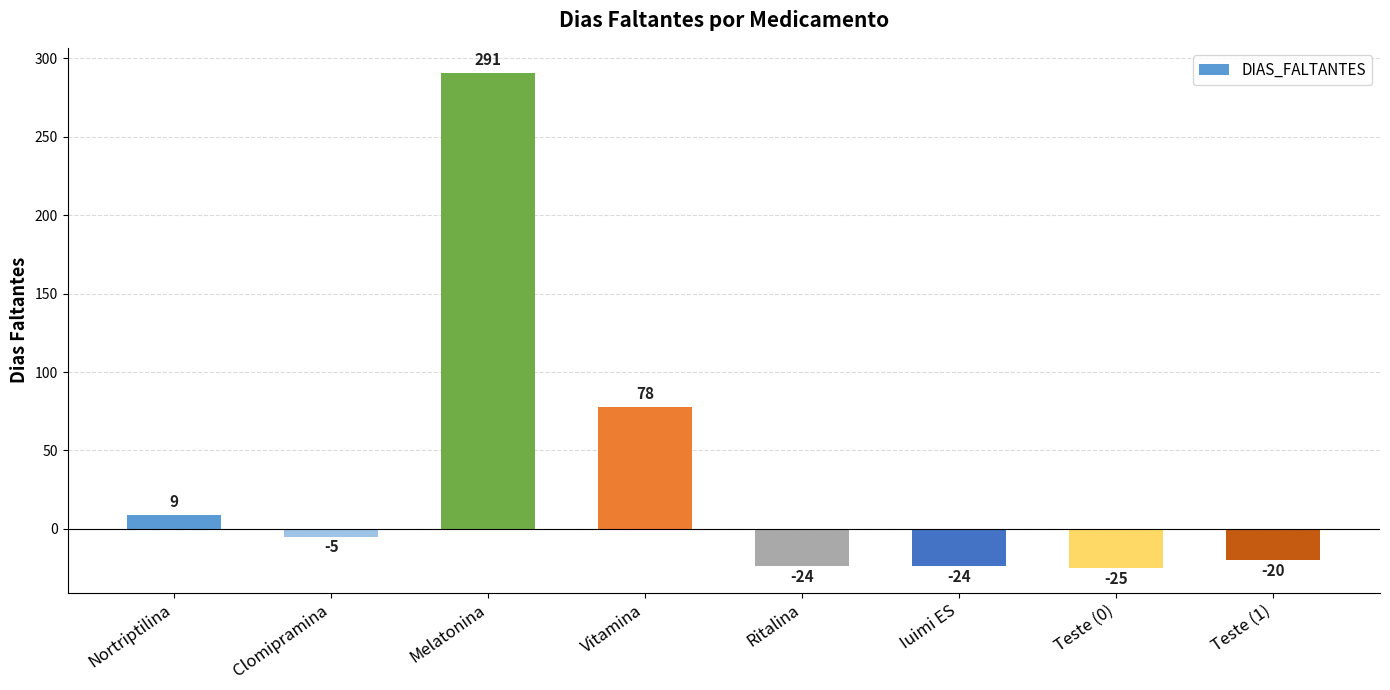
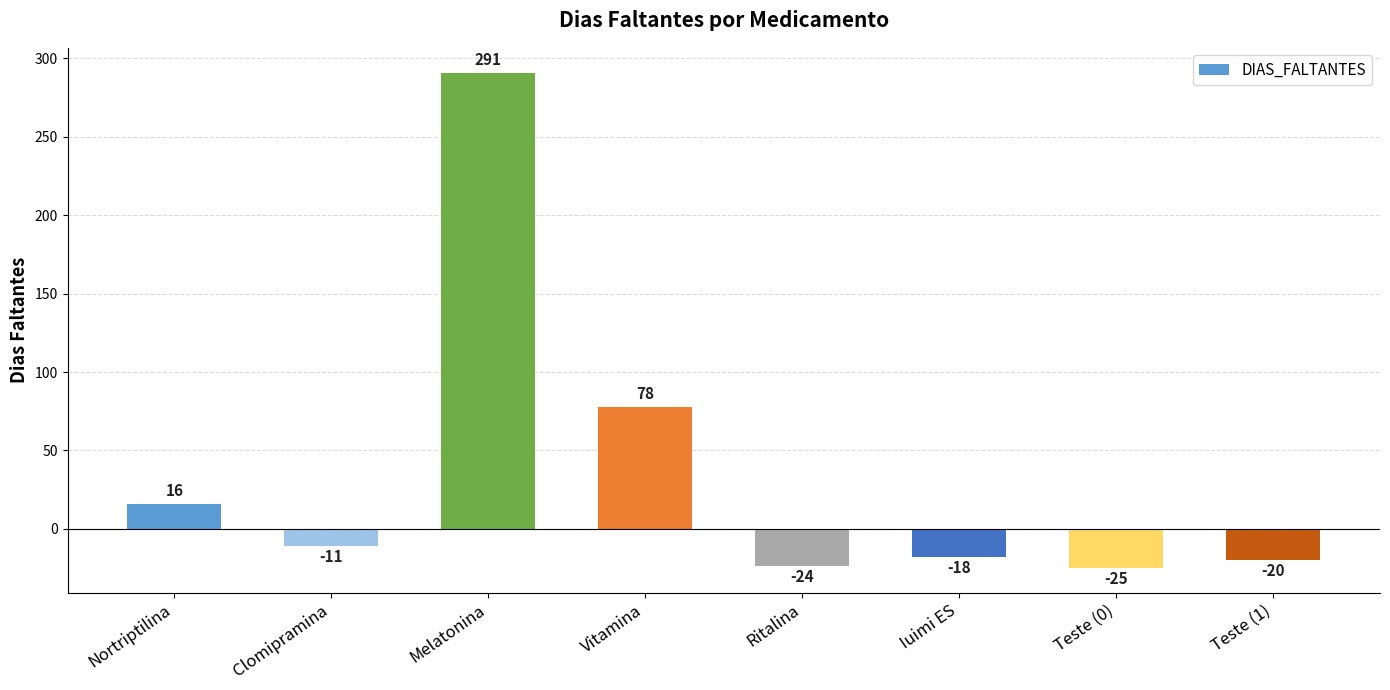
  {
-   "Nortriptilina": 9,
-   "Clomipramina": -5,
+   "Nortriptilina": 16,
+   "Clomipramina": -11,
    "Melatonina": 291,
    "Vitamina": 78,
    "Ritalina": -24,
-   "Iuimi ES": -24,
+   "Iuimi ES": -18,
    "Teste (0)": -25,
    "Teste (1)": -20
  }
